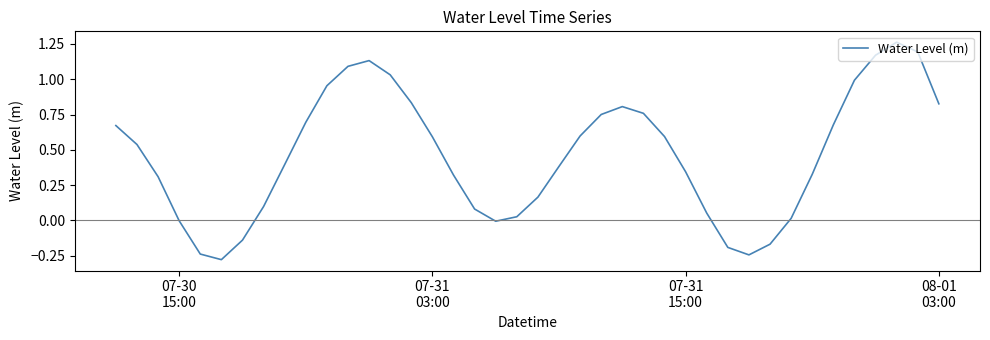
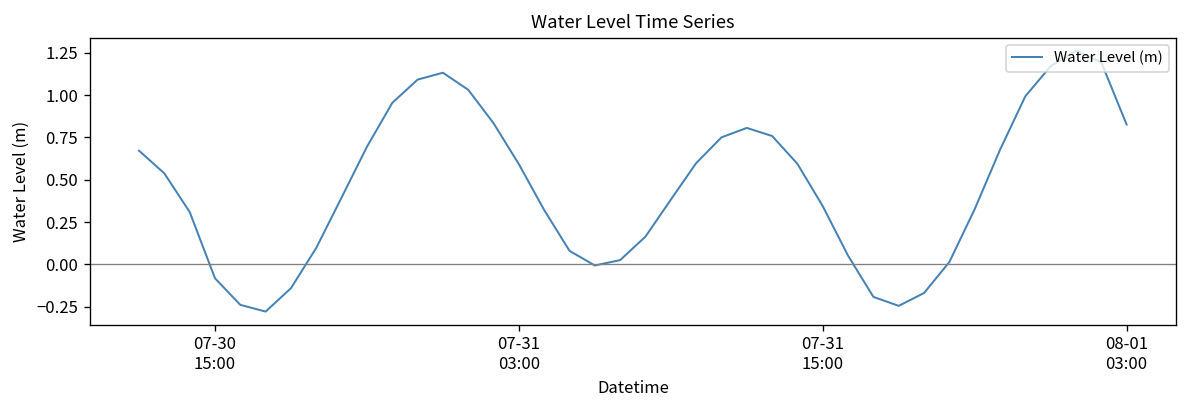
  {
-   "07-30 15:00": 0.00,
+   "07-30 15:00": -0.08,
    "07-31 03:00": 0.59,
    "07-31 15:00": 0.34,
    "08-01 03:00": 0.83
  }
